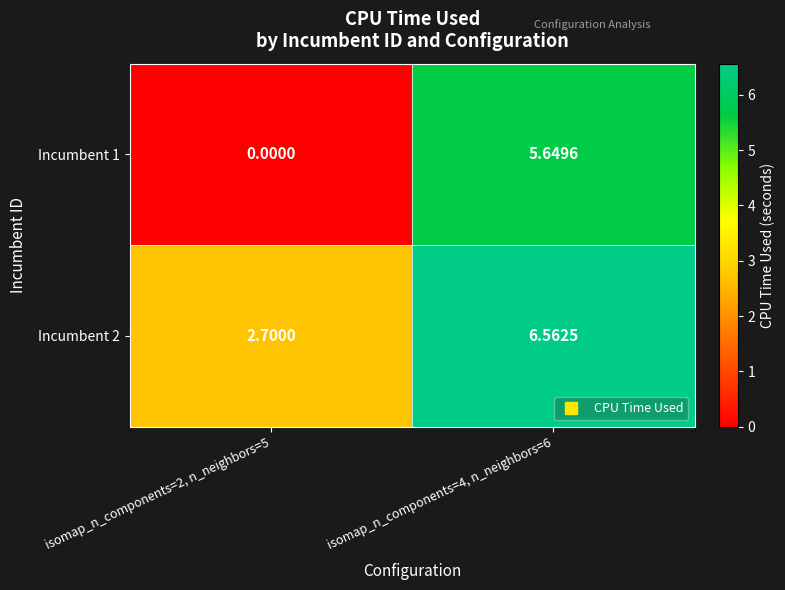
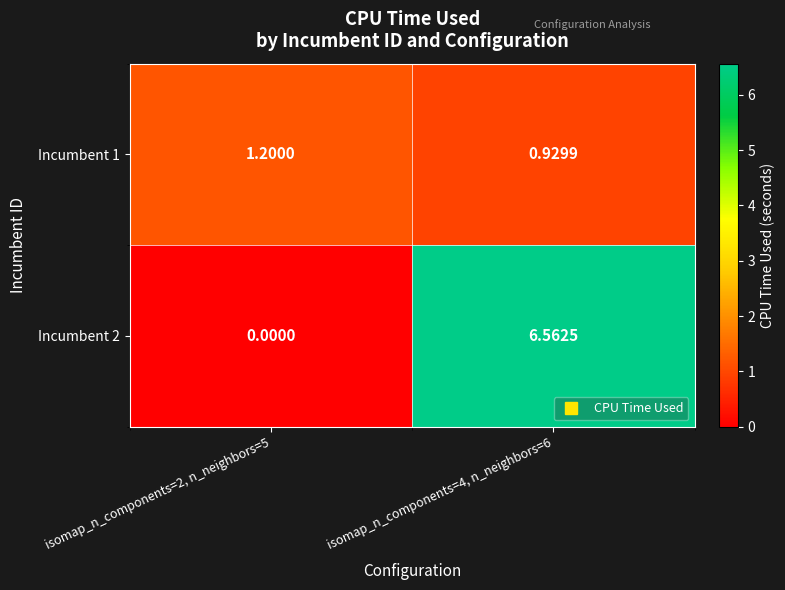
  {
    "Incumbent 1": {
-     "isomap_n_components=2, n_neighbors=5": 0.0000,
-     "isomap_n_components=4, n_neighbors=6": 5.6496
+     "isomap_n_components=2, n_neighbors=5": 1.2000,
+     "isomap_n_components=4, n_neighbors=6": 0.9299
    },
    "Incumbent 2": {
-     "isomap_n_components=2, n_neighbors=5": 2.7000,
+     "isomap_n_components=2, n_neighbors=5": 0.0000,
      "isomap_n_components=4, n_neighbors=6": 6.5625
    }
  }
